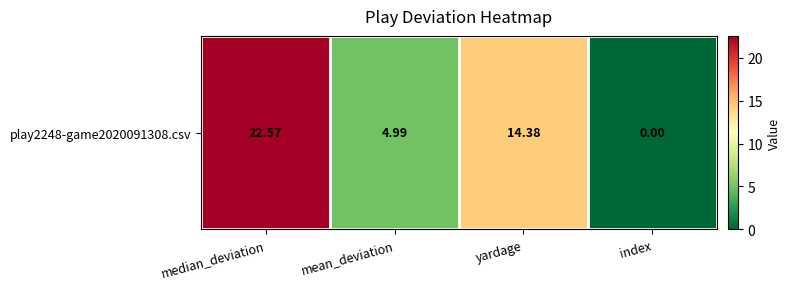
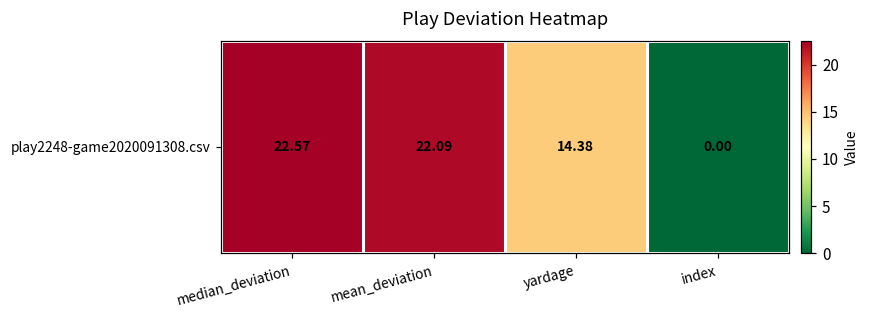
  {
    "play2248-game2020091308.csv": {
      "median_deviation": 22.57,
-     "mean_deviation": 4.99,
+     "mean_deviation": 22.09,
      "yardage": 14.38,
      "index": 0.00
    }
  }
